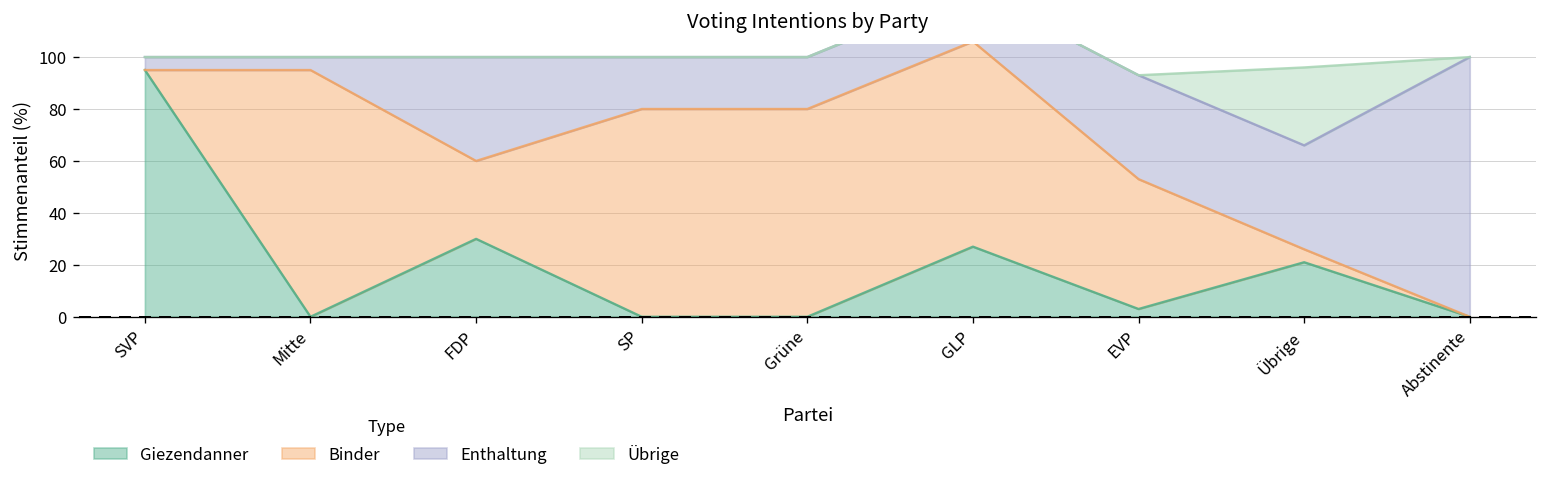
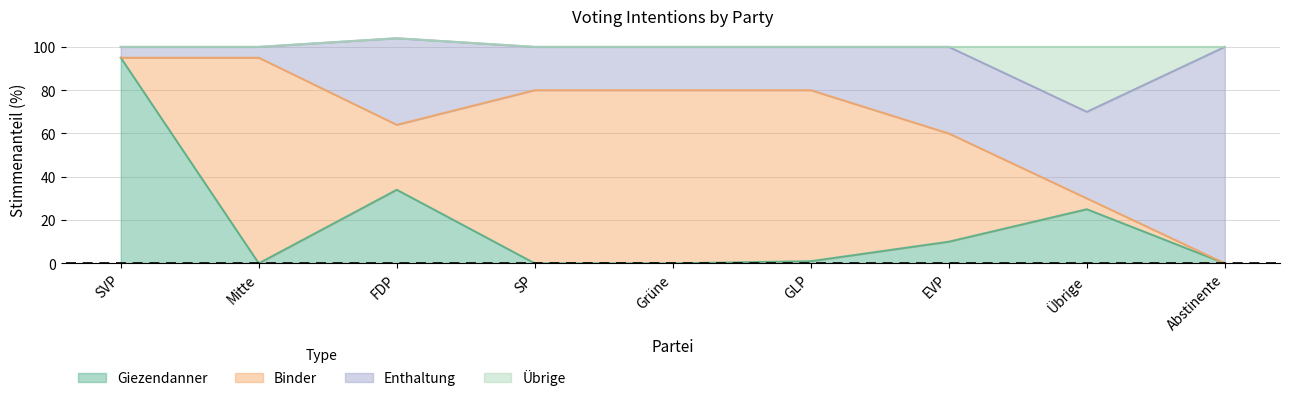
  {
    "Giezendanner": {
      "Mitte": 0,
-     "FDP": 30,
+     "FDP": 34,
      "SP": 0,
      "Grüne": 0,
-     "GLP": 27,
-     "EVP": 3,
-     "Übrige": 21
+     "GLP": 1,
+     "EVP": 10,
+     "Übrige": 25
    },
    "Binder": {
      "Mitte": 95,
      "FDP": 30,
      "SP": 80,
      "Grüne": 80,
      "EVP": 50,
      "Übrige": 5
    }
  }
